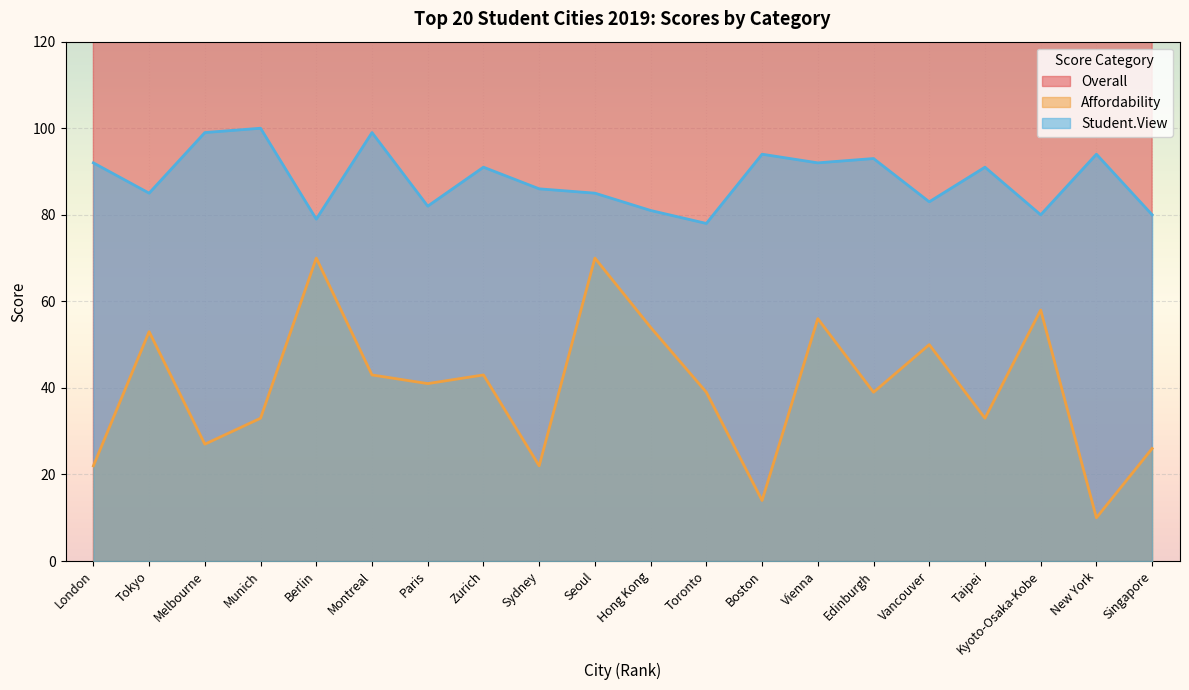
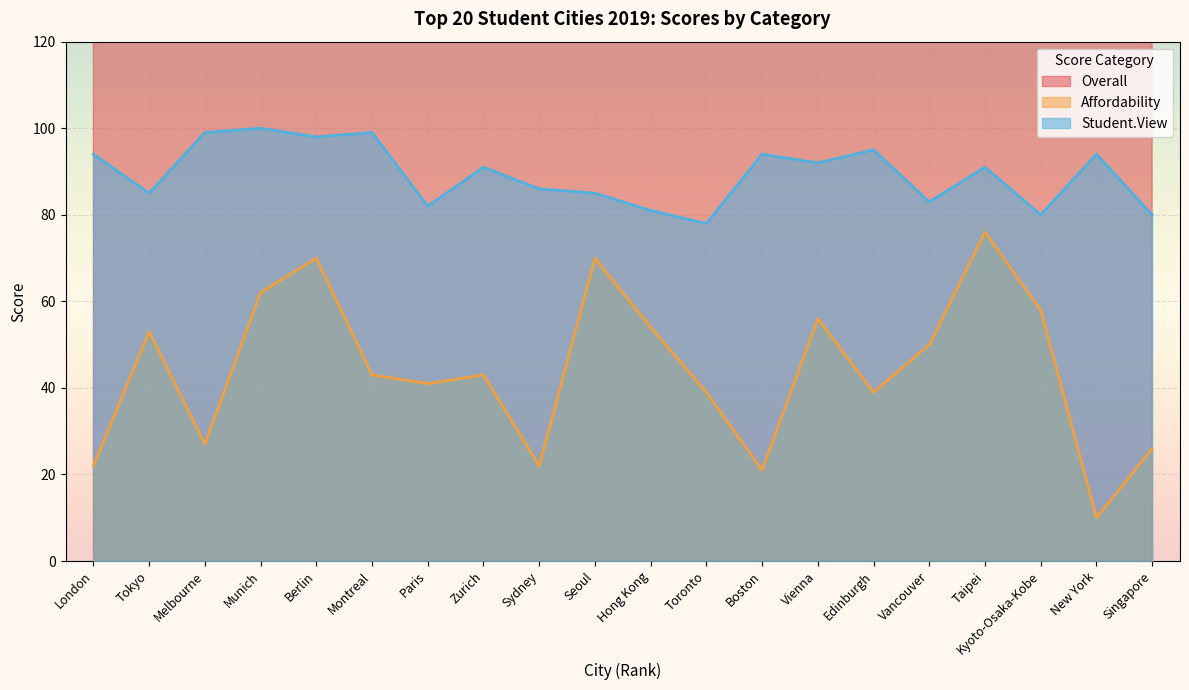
  {
    "Affordability": {
      "London": 22,
      "Tokyo": 53,
      "Melbourne": 27,
-     "Munich": 33,
+     "Munich": 62,
      "Berlin": 70,
      "Montreal": 43,
      "Paris": 41,
      "Zurich": 43,
      "Sydney": 22,
      "Seoul": 70,
      "Hong Kong": 54,
      "Toronto": 39,
-     "Boston": 14,
+     "Boston": 21,
      "Vienna": 56,
      "Edinburgh": 39,
      "Vancouver": 50,
-     "Taipei": 33,
+     "Taipei": 76,
      "Kyoto-Osaka-Kobe": 58,
      "New York": 10,
      "Singapore": 26
    },
    "Student.View": {
-     "London": 92,
+     "London": 94,
      "Tokyo": 85,
      "Melbourne": 99,
      "Munich": 100,
-     "Berlin": 79,
+     "Berlin": 98,
      "Montreal": 99,
      "Paris": 82,
      "Zurich": 91,
      "Sydney": 86,
      "Seoul": 85,
      "Hong Kong": 81,
      "Toronto": 78,
      "Boston": 94,
      "Vienna": 92,
-     "Edinburgh": 93,
+     "Edinburgh": 95,
      "Vancouver": 83,
      "Taipei": 91,
      "Kyoto-Osaka-Kobe": 80,
      "New York": 94,
      "Singapore": 80
    }
  }
